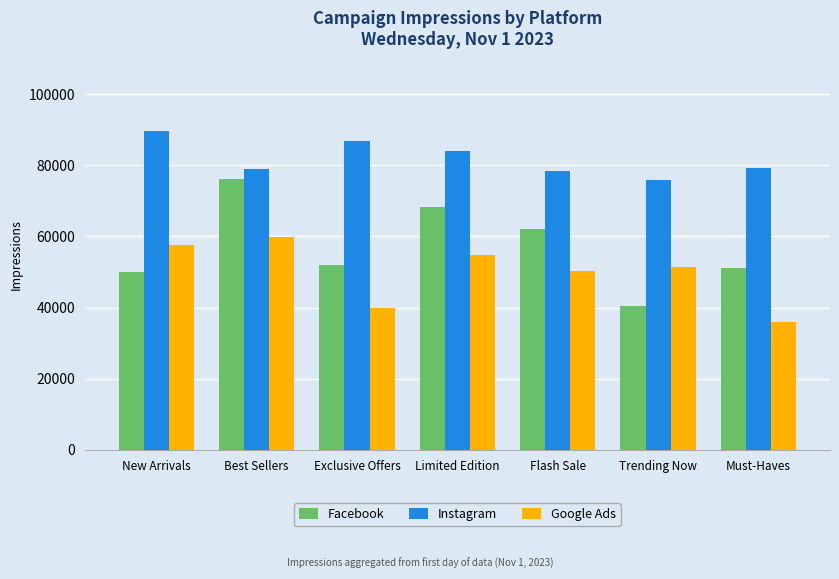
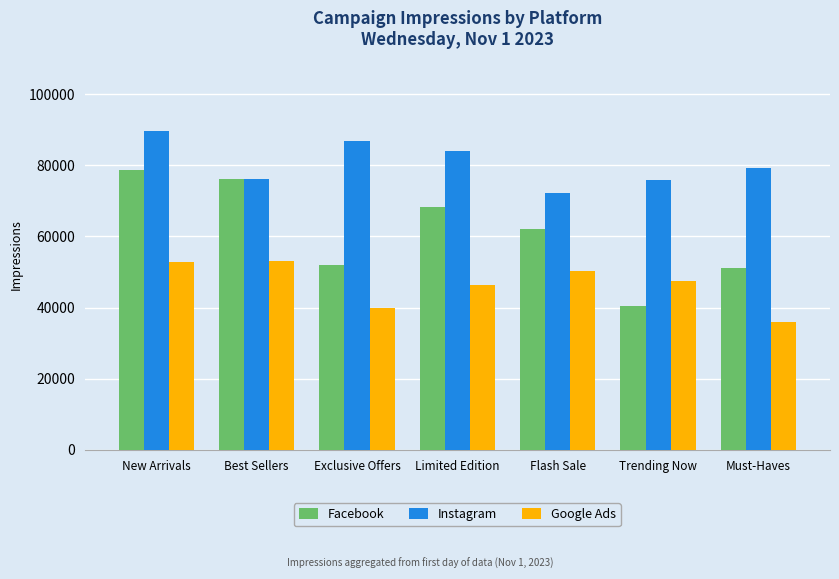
  {
    "Facebook": {
-     "New Arrivals": 50000,
+     "New Arrivals": 79000,
      "Best Sellers": 76000,
      "Exclusive Offers": 52000,
      "Limited Edition": 68000,
      "Flash Sale": 62000,
      "Trending Now": 40000,
      "Must-Haves": 51000
    },
    "Instagram": {
      "New Arrivals": 90000,
-     "Best Sellers": 79000,
+     "Best Sellers": 76000,
      "Exclusive Offers": 87000,
      "Limited Edition": 84000,
-     "Flash Sale": 78000,
+     "Flash Sale": 72000,
      "Trending Now": 76000,
      "Must-Haves": 79000
    },
    "Google Ads": {
-     "New Arrivals": 58000,
-     "Best Sellers": 60000,
+     "New Arrivals": 53000,
+     "Best Sellers": 53000,
      "Exclusive Offers": 40000,
-     "Limited Edition": 55000,
+     "Limited Edition": 46000,
      "Flash Sale": 50000,
-     "Trending Now": 51000,
+     "Trending Now": 48000,
      "Must-Haves": 36000
    }
  }
